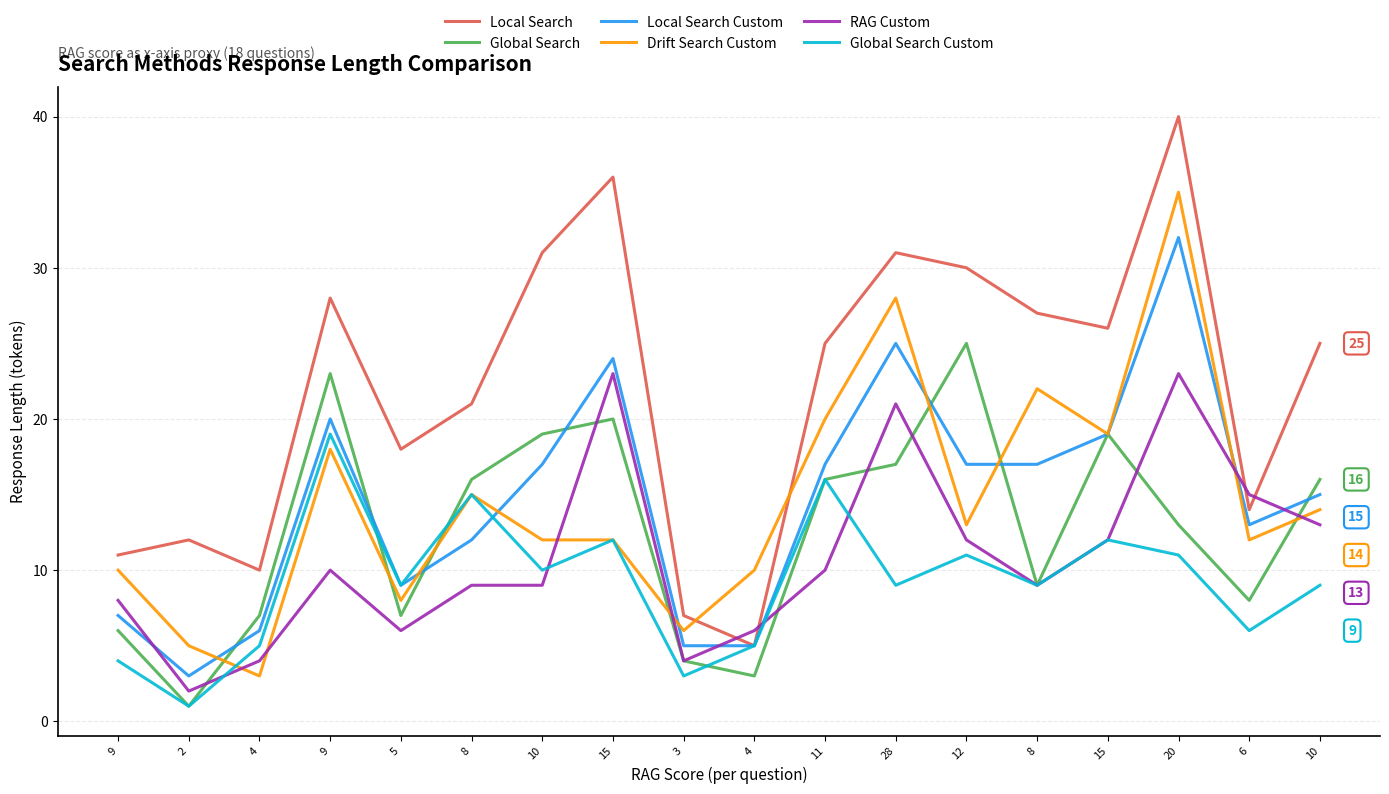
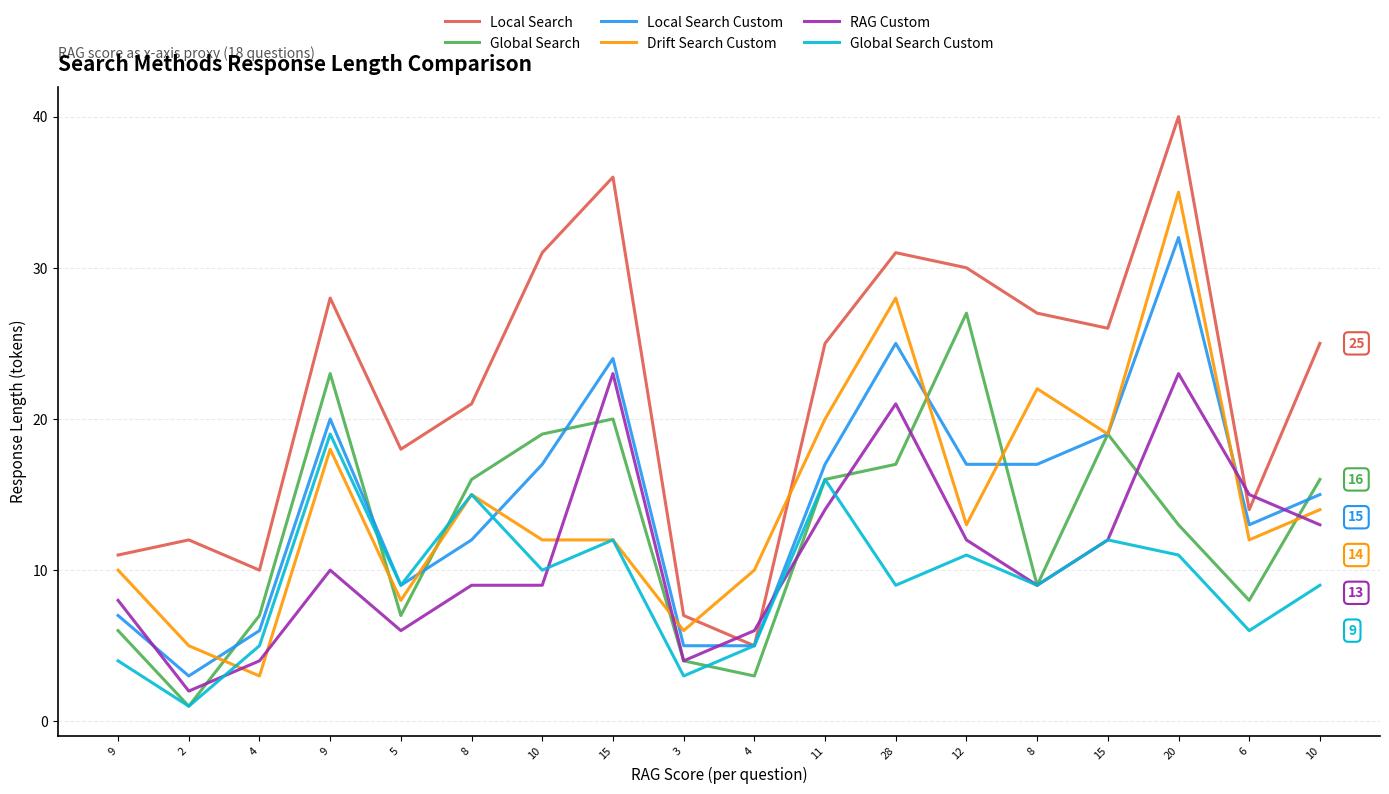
  {
    "Local Search": {
      "2": 12,
      "5": 18,
      "3": 7,
      "11": 25,
      "28": 31,
      "12": 30,
      "20": 40,
      "6": 14
    },
    "Global Search": {
      "5": 7,
      "28": 17,
-     "12": 25,
+     "12": 27,
      "20": 13,
      "6": 8
    },
    "Drift Search Custom": {
      "2": 5,
      "5": 8,
      "3": 6,
      "11": 20,
      "28": 28,
      "12": 13,
      "20": 35,
      "6": 12
    },
    "RAG Custom": {
      "2": 2,
      "5": 6,
-     "11": 10,
+     "11": 14,
      "28": 21,
      "12": 12,
      "20": 23,
      "6": 15
    }
  }
